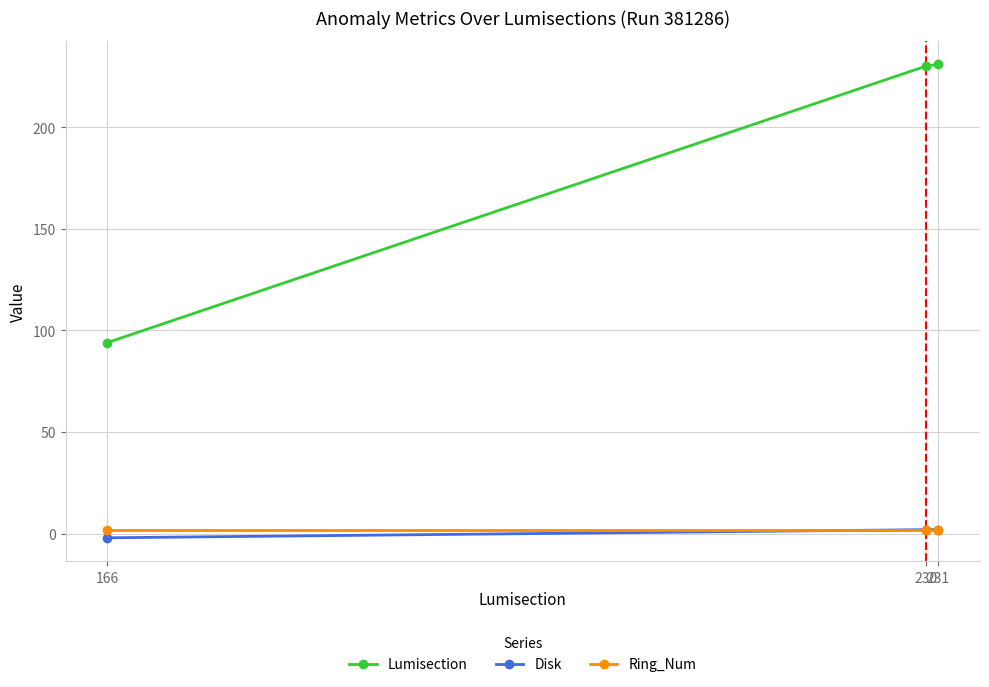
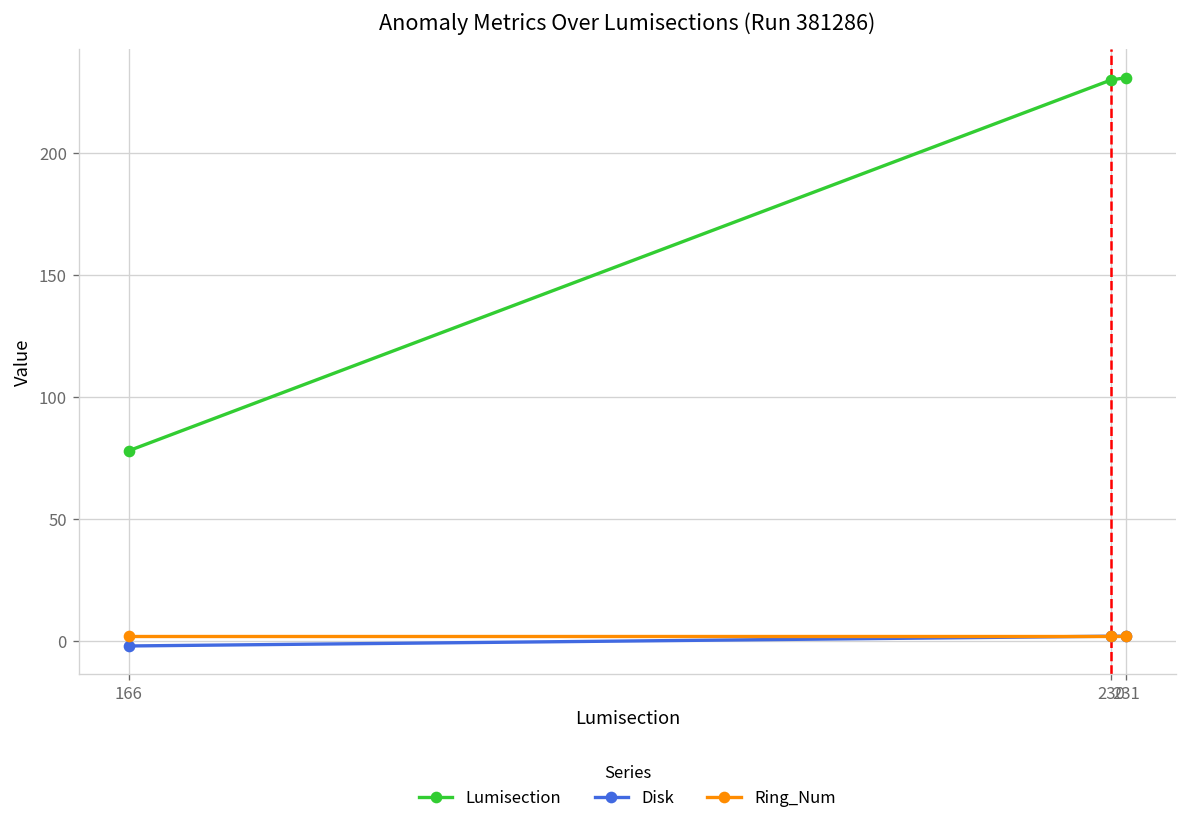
  {
    "Lumisection": {
-     "166": 94
+     "166": 78
    },
    "Disk": {
      "166": -2
    },
    "Ring_Num": {
      "166": 2
    }
  }
